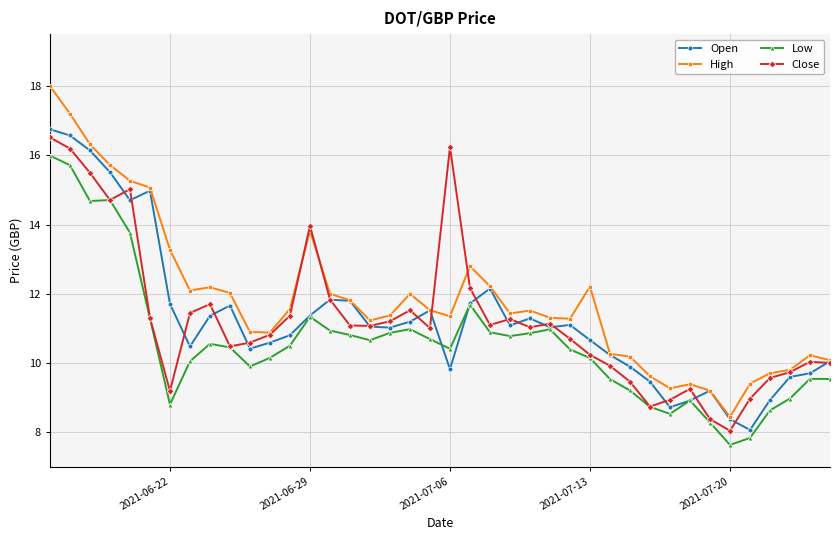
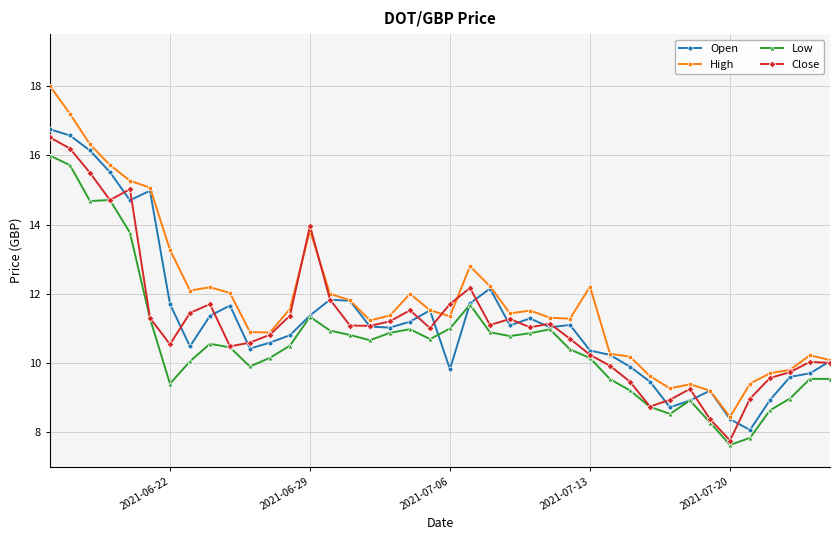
  {
    "Open": {
      "2021-06-22": 11.7,
      "2021-07-06": 9.8,
-     "2021-07-13": 10.7
+     "2021-07-13": 10.4
    },
    "High": {
      "2021-06-22": 13.3,
      "2021-06-29": 13.8,
      "2021-07-06": 11.3,
      "2021-07-13": 12.2
    },
    "Low": {
-     "2021-06-22": 8.8,
-     "2021-07-06": 10.4,
+     "2021-06-22": 9.4,
+     "2021-07-06": 11.0,
      "2021-07-13": 10.1,
      "2021-07-20": 7.6
    },
    "Close": {
-     "2021-06-22": 9.2,
+     "2021-06-22": 10.5,
      "2021-06-29": 14.0,
-     "2021-07-06": 16.2,
+     "2021-07-06": 11.7,
      "2021-07-13": 10.2,
-     "2021-07-20": 8.0
+     "2021-07-20": 7.8
    }
  }
